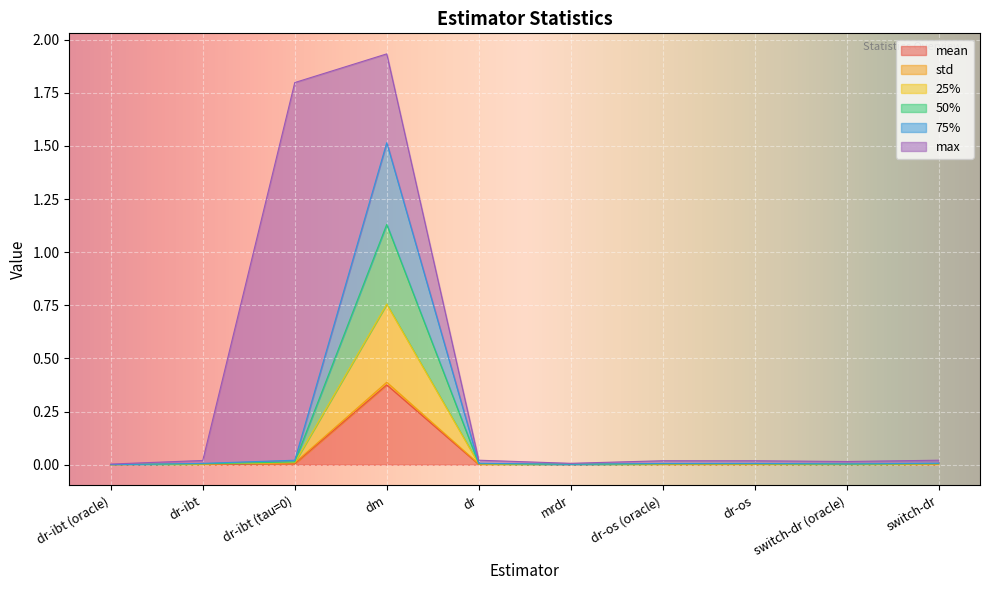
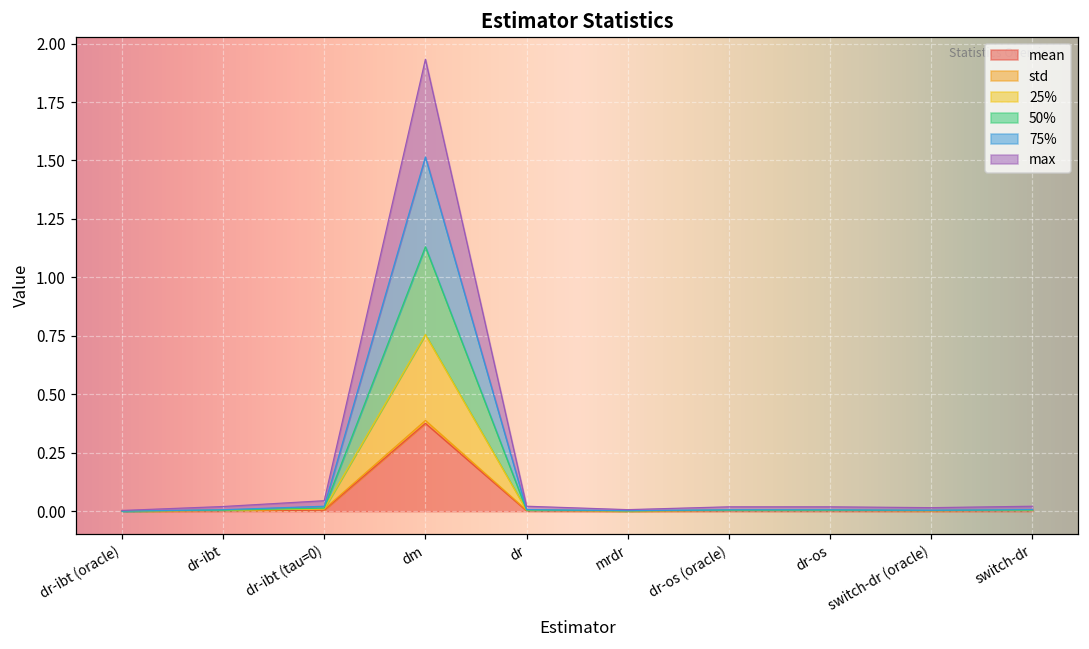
  {
    "mean": {
      "dm": 0.38
    },
    "50%": {
      "dm": 0.38
    },
    "75%": {
      "dm": 0.38
    },
    "max": {
      "dr-ibt": 0.01,
-     "dr-ibt (tau=0)": 1.78,
+     "dr-ibt (tau=0)": 0.02,
      "dm": 0.42,
      "dr": 0.01,
      "dr-os (oracle)": 0.01,
      "dr-os": 0.01,
      "switch-dr": 0.01
    }
  }
